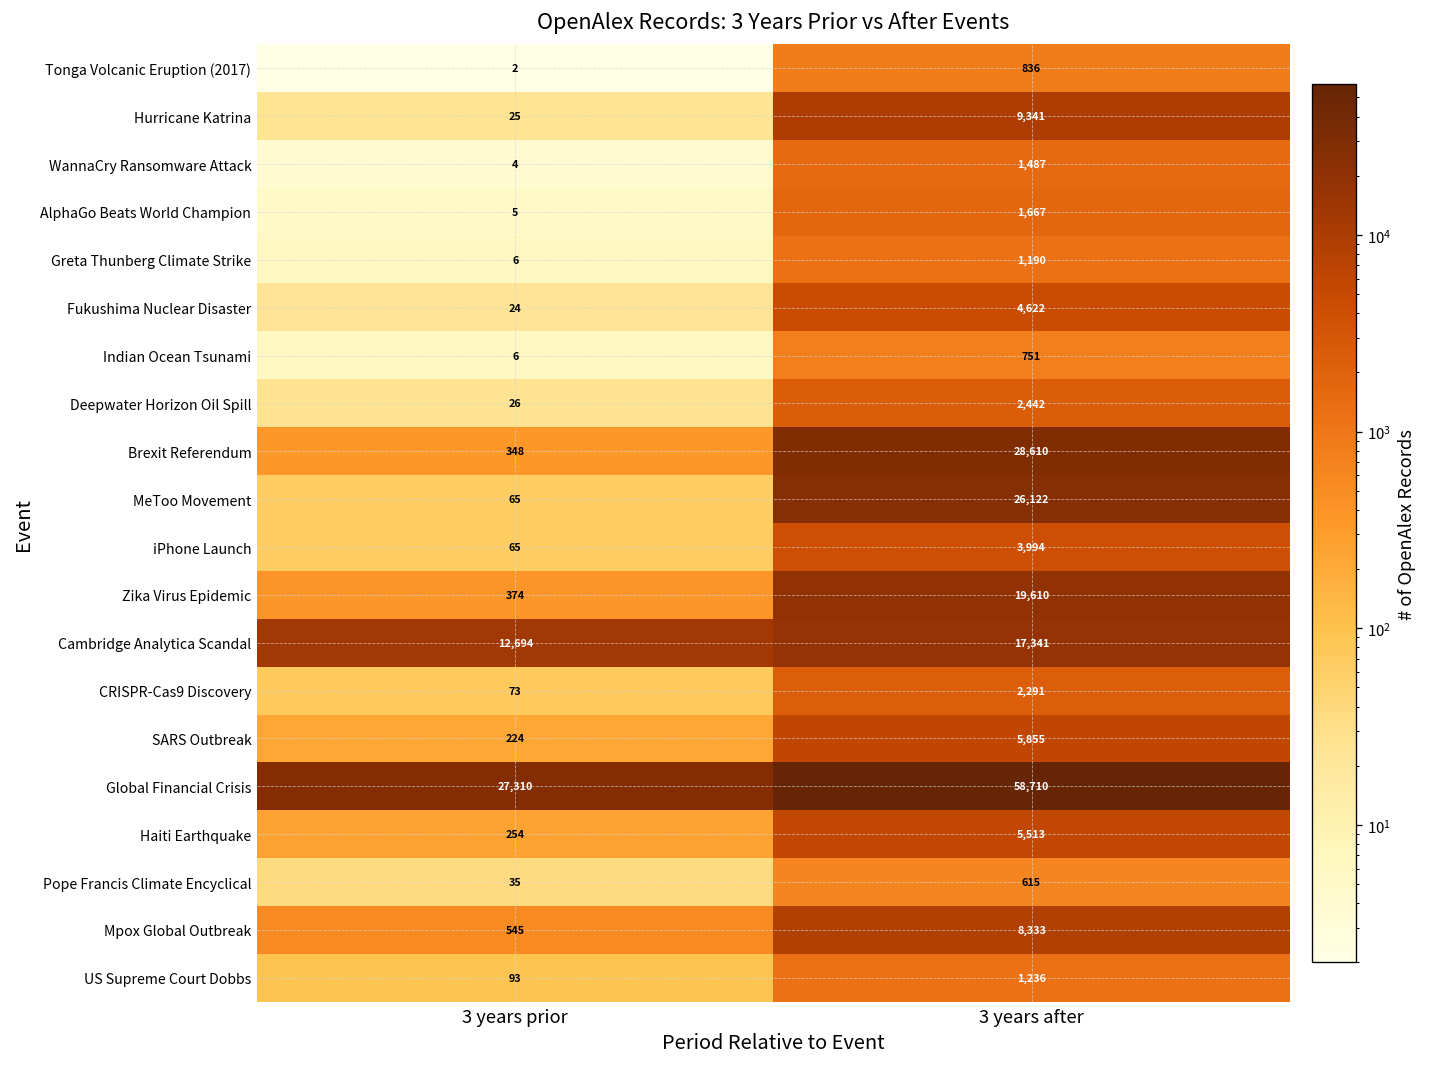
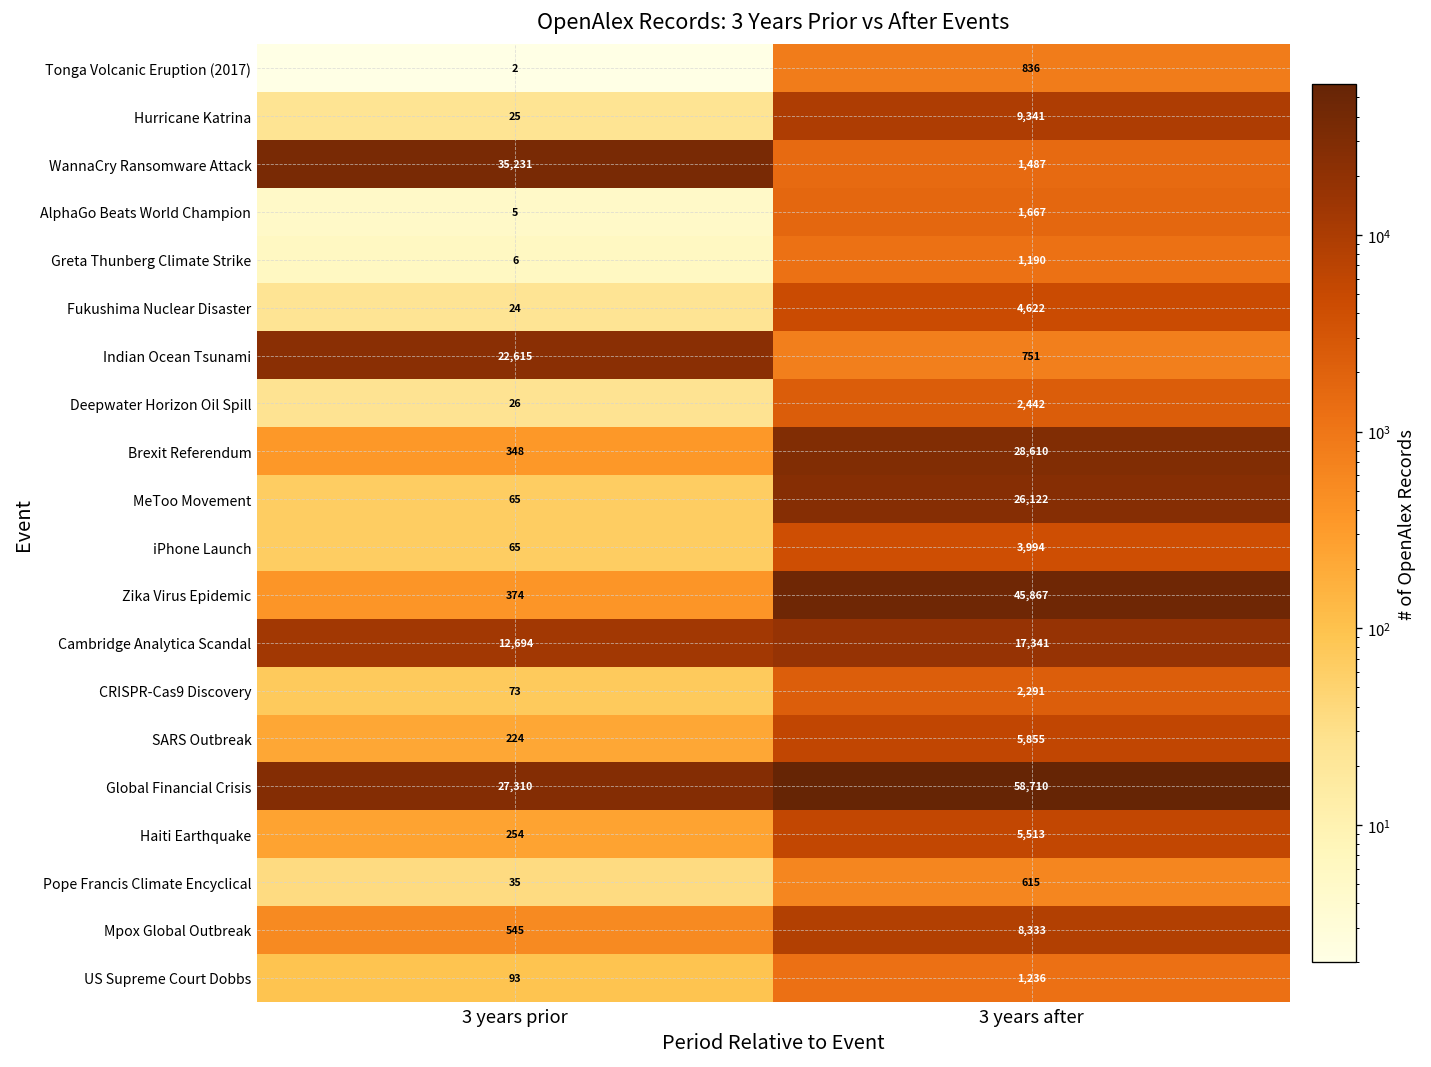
  {
    "Tonga Volcanic Eruption (2017)": {
      "3 years prior": "2",
      "3 years after": "836"
    },
    "Hurricane Katrina": {
      "3 years prior": "25",
      "3 years after": "9,341"
    },
    "WannaCry Ransomware Attack": {
-     "3 years prior": "4",
+     "3 years prior": "35,231",
      "3 years after": "1,487"
    },
    "AlphaGo Beats World Champion": {
      "3 years prior": "5",
      "3 years after": "1,667"
    },
    "Greta Thunberg Climate Strike": {
      "3 years prior": "6",
      "3 years after": "1,190"
    },
    "Fukushima Nuclear Disaster": {
      "3 years prior": "24",
      "3 years after": "4,622"
    },
    "Indian Ocean Tsunami": {
-     "3 years prior": "6",
+     "3 years prior": "22,615",
      "3 years after": "751"
    },
    "Deepwater Horizon Oil Spill": {
      "3 years prior": "26",
      "3 years after": "2,442"
    },
    "Brexit Referendum": {
      "3 years prior": "348",
      "3 years after": "28,610"
    },
    "MeToo Movement": {
      "3 years prior": "65",
      "3 years after": "26,122"
    },
    "iPhone Launch": {
      "3 years prior": "65",
      "3 years after": "3,994"
    },
    "Zika Virus Epidemic": {
      "3 years prior": "374",
-     "3 years after": "19,610"
+     "3 years after": "45,867"
    },
    "Cambridge Analytica Scandal": {
      "3 years prior": "12,694",
      "3 years after": "17,341"
    },
    "CRISPR-Cas9 Discovery": {
      "3 years prior": "73",
      "3 years after": "2,291"
    },
    "SARS Outbreak": {
      "3 years prior": "224",
      "3 years after": "5,855"
    },
    "Global Financial Crisis": {
      "3 years prior": "27,310",
      "3 years after": "58,710"
    },
    "Haiti Earthquake": {
      "3 years prior": "254",
      "3 years after": "5,513"
    },
    "Pope Francis Climate Encyclical": {
      "3 years prior": "35",
      "3 years after": "615"
    },
    "Mpox Global Outbreak": {
      "3 years prior": "545",
      "3 years after": "8,333"
    },
    "US Supreme Court Dobbs": {
      "3 years prior": "93",
      "3 years after": "1,236"
    }
  }
